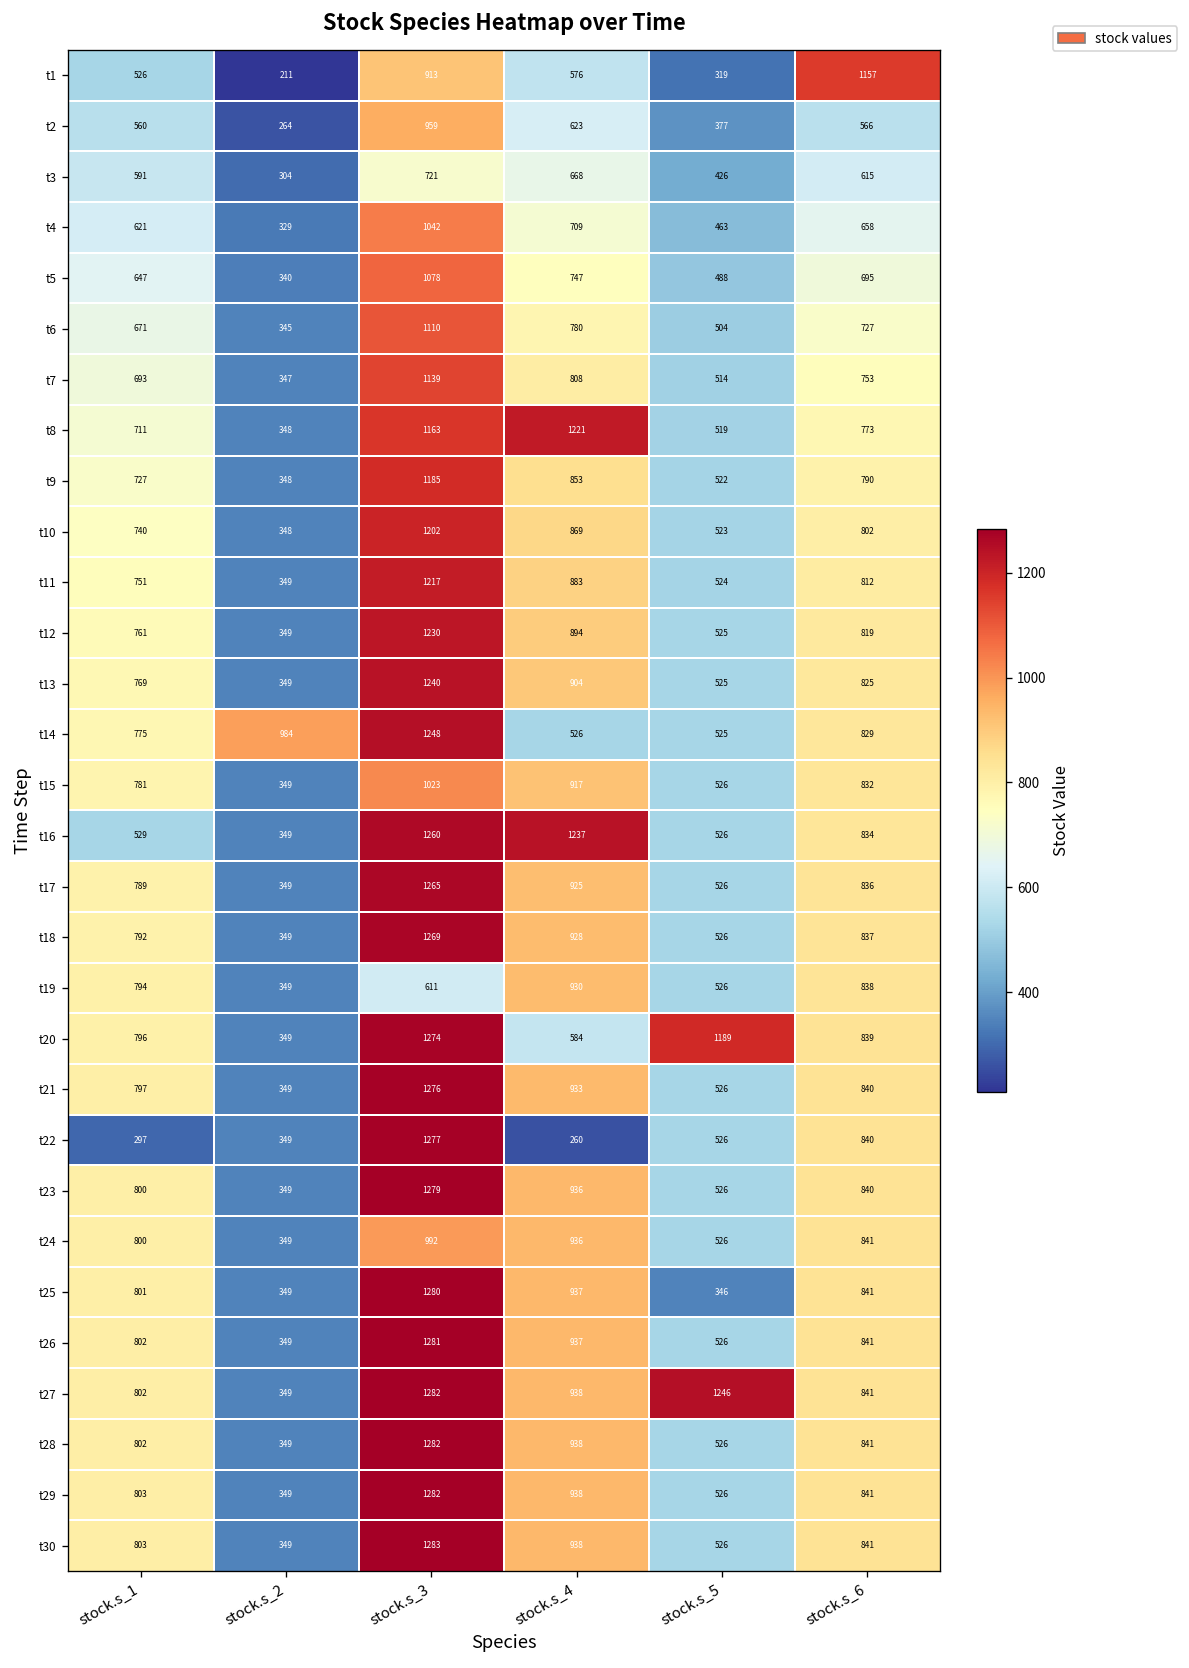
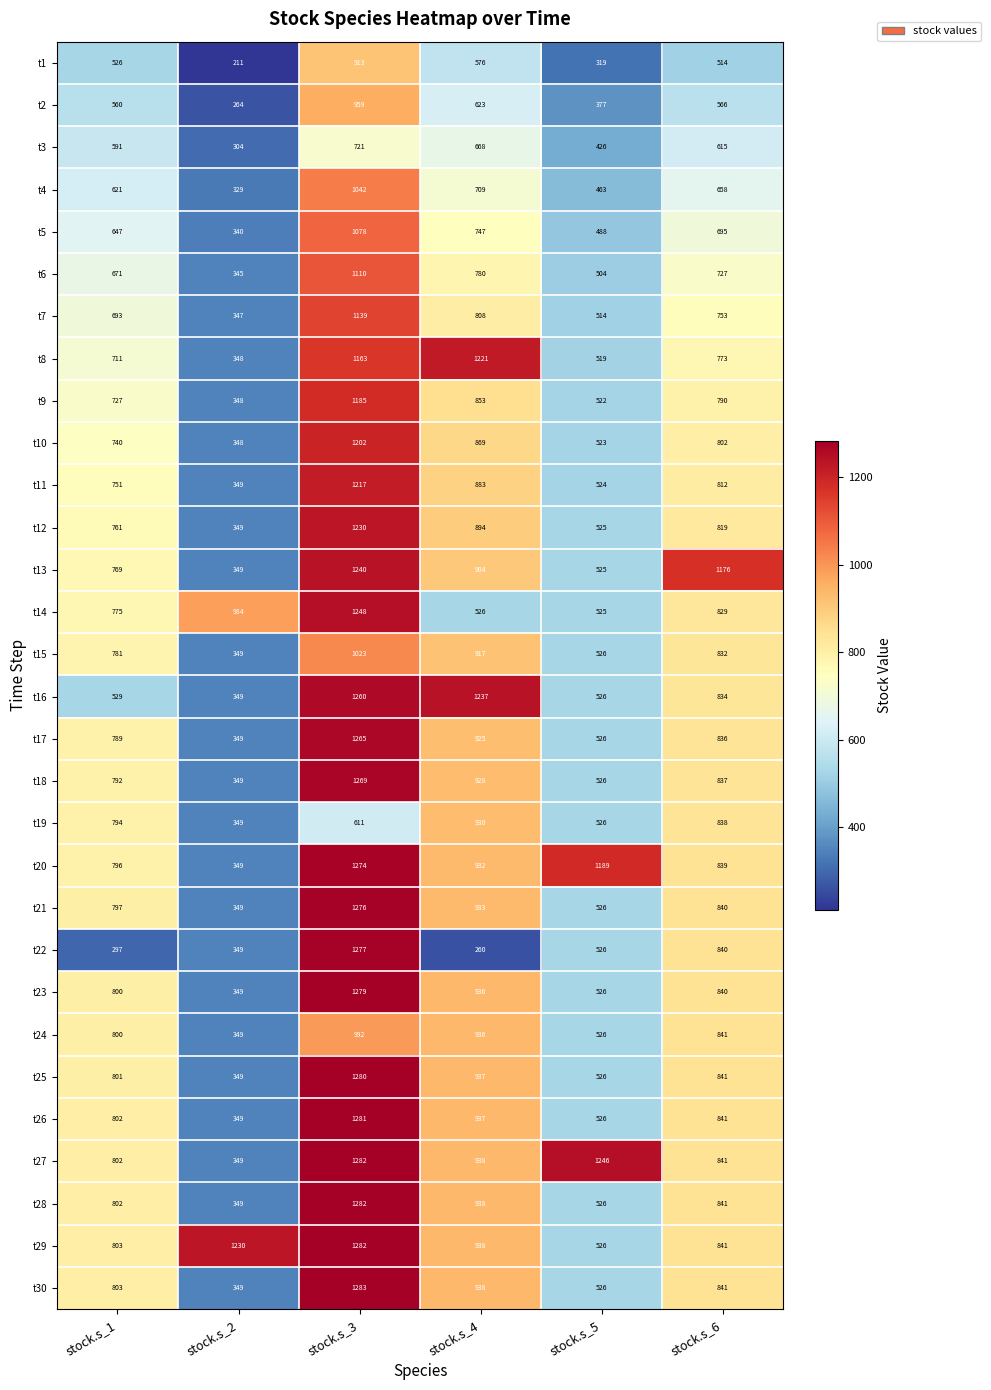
  {
    "t1": {
      "stock.s_1": 526,
      "stock.s_2": 211,
      "stock.s_3": 913,
      "stock.s_4": 576,
      "stock.s_5": 319,
-     "stock.s_6": 1157
+     "stock.s_6": 514
    },
    "t2": {
      "stock.s_1": 560,
      "stock.s_2": 264,
      "stock.s_3": 959,
      "stock.s_4": 623,
      "stock.s_5": 377,
      "stock.s_6": 566
    },
    "t3": {
      "stock.s_1": 591,
      "stock.s_2": 304,
      "stock.s_3": 721,
      "stock.s_4": 668,
      "stock.s_5": 426,
      "stock.s_6": 615
    },
    "t4": {
      "stock.s_1": 621,
      "stock.s_2": 329,
      "stock.s_3": 1042,
      "stock.s_4": 709,
      "stock.s_5": 463,
      "stock.s_6": 658
    },
    "t5": {
      "stock.s_1": 647,
      "stock.s_2": 340,
      "stock.s_3": 1078,
      "stock.s_4": 747,
      "stock.s_5": 488,
      "stock.s_6": 695
    },
    "t6": {
      "stock.s_1": 671,
      "stock.s_2": 345,
      "stock.s_3": 1110,
      "stock.s_4": 780,
      "stock.s_5": 504,
      "stock.s_6": 727
    },
    "t7": {
      "stock.s_1": 693,
      "stock.s_2": 347,
      "stock.s_3": 1139,
      "stock.s_4": 808,
      "stock.s_5": 514,
      "stock.s_6": 753
    },
    "t8": {
      "stock.s_1": 711,
      "stock.s_2": 348,
      "stock.s_3": 1163,
      "stock.s_4": 1221,
      "stock.s_5": 519,
      "stock.s_6": 773
    },
    "t9": {
      "stock.s_1": 727,
      "stock.s_2": 348,
      "stock.s_3": 1185,
      "stock.s_4": 853,
      "stock.s_5": 522,
      "stock.s_6": 790
    },
    "t10": {
      "stock.s_1": 740,
      "stock.s_2": 348,
      "stock.s_3": 1202,
      "stock.s_4": 869,
      "stock.s_5": 523,
      "stock.s_6": 802
    },
    "t11": {
      "stock.s_1": 751,
      "stock.s_2": 349,
      "stock.s_3": 1217,
      "stock.s_4": 883,
      "stock.s_5": 524,
      "stock.s_6": 812
    },
    "t12": {
      "stock.s_1": 761,
      "stock.s_2": 349,
      "stock.s_3": 1230,
      "stock.s_4": 894,
      "stock.s_5": 525,
      "stock.s_6": 819
    },
    "t13": {
      "stock.s_1": 769,
      "stock.s_2": 349,
      "stock.s_3": 1240,
      "stock.s_4": 904,
      "stock.s_5": 525,
-     "stock.s_6": 825
+     "stock.s_6": 1176
    },
    "t14": {
      "stock.s_1": 775,
      "stock.s_2": 984,
      "stock.s_3": 1248,
      "stock.s_4": 526,
      "stock.s_5": 525,
      "stock.s_6": 829
    },
    "t15": {
      "stock.s_1": 781,
      "stock.s_2": 349,
      "stock.s_3": 1023,
      "stock.s_4": 917,
      "stock.s_5": 526,
      "stock.s_6": 832
    },
    "t16": {
      "stock.s_1": 529,
      "stock.s_2": 349,
      "stock.s_3": 1260,
      "stock.s_4": 1237,
      "stock.s_5": 526,
      "stock.s_6": 834
    },
    "t17": {
      "stock.s_1": 789,
      "stock.s_2": 349,
      "stock.s_3": 1265,
      "stock.s_4": 925,
      "stock.s_5": 526,
      "stock.s_6": 836
    },
    "t18": {
      "stock.s_1": 792,
      "stock.s_2": 349,
      "stock.s_3": 1269,
      "stock.s_4": 928,
      "stock.s_5": 526,
      "stock.s_6": 837
    },
    "t19": {
      "stock.s_1": 794,
      "stock.s_2": 349,
      "stock.s_3": 611,
      "stock.s_4": 930,
      "stock.s_5": 526,
      "stock.s_6": 838
    },
    "t20": {
      "stock.s_1": 796,
      "stock.s_2": 349,
      "stock.s_3": 1274,
-     "stock.s_4": 584,
+     "stock.s_4": 932,
      "stock.s_5": 1189,
      "stock.s_6": 839
    },
    "t21": {
      "stock.s_1": 797,
      "stock.s_2": 349,
      "stock.s_3": 1276,
      "stock.s_4": 933,
      "stock.s_5": 526,
      "stock.s_6": 840
    },
    "t22": {
      "stock.s_1": 297,
      "stock.s_2": 349,
      "stock.s_3": 1277,
      "stock.s_4": 260,
      "stock.s_5": 526,
      "stock.s_6": 840
    },
    "t23": {
      "stock.s_1": 800,
      "stock.s_2": 349,
      "stock.s_3": 1279,
      "stock.s_4": 936,
      "stock.s_5": 526,
      "stock.s_6": 840
    },
    "t24": {
      "stock.s_1": 800,
      "stock.s_2": 349,
      "stock.s_3": 992,
      "stock.s_4": 936,
      "stock.s_5": 526,
      "stock.s_6": 841
    },
    "t25": {
      "stock.s_1": 801,
      "stock.s_2": 349,
      "stock.s_3": 1280,
      "stock.s_4": 937,
-     "stock.s_5": 346,
+     "stock.s_5": 526,
      "stock.s_6": 841
    },
    "t26": {
      "stock.s_1": 802,
      "stock.s_2": 349,
      "stock.s_3": 1281,
      "stock.s_4": 937,
      "stock.s_5": 526,
      "stock.s_6": 841
    },
    "t27": {
      "stock.s_1": 802,
      "stock.s_2": 349,
      "stock.s_3": 1282,
      "stock.s_4": 938,
      "stock.s_5": 1246,
      "stock.s_6": 841
    },
    "t28": {
      "stock.s_1": 802,
      "stock.s_2": 349,
      "stock.s_3": 1282,
      "stock.s_4": 938,
      "stock.s_5": 526,
      "stock.s_6": 841
    },
    "t29": {
      "stock.s_1": 803,
-     "stock.s_2": 349,
+     "stock.s_2": 1230,
      "stock.s_3": 1282,
      "stock.s_4": 938,
      "stock.s_5": 526,
      "stock.s_6": 841
    },
    "t30": {
      "stock.s_1": 803,
      "stock.s_2": 349,
      "stock.s_3": 1283,
      "stock.s_4": 938,
      "stock.s_5": 526,
      "stock.s_6": 841
    }
  }
